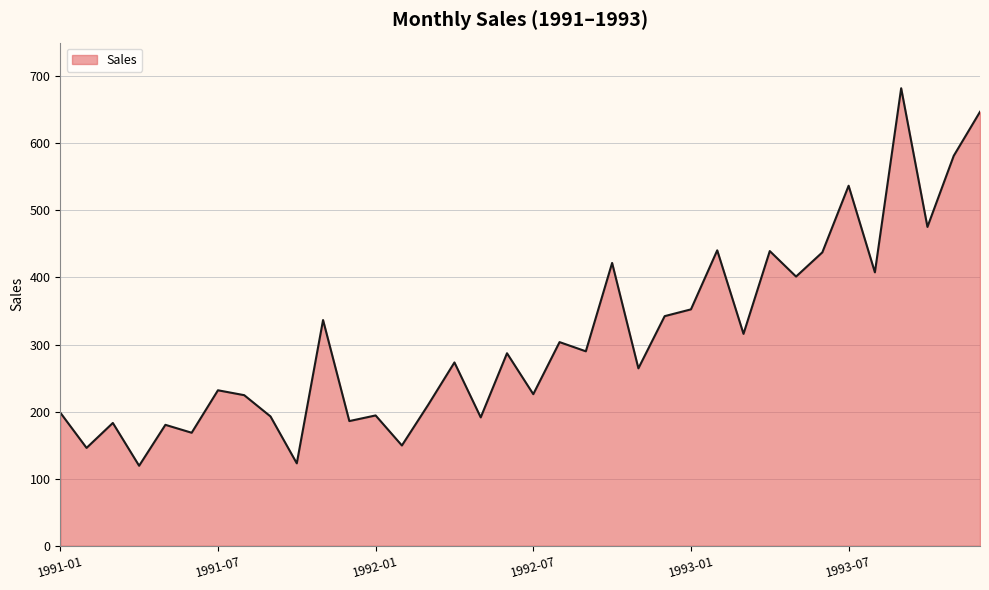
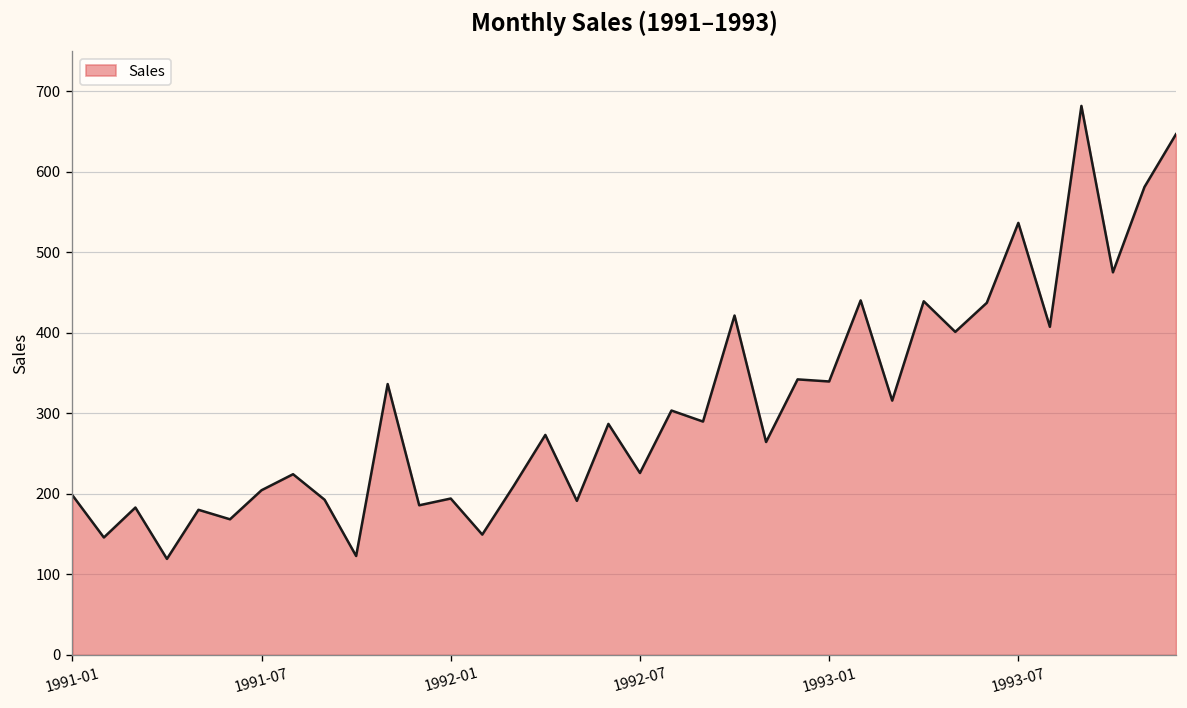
  {
    "1991-01": 200,
-   "1991-07": 230,
+   "1991-07": 200,
    "1992-01": 190,
    "1992-07": 230,
-   "1993-01": 350,
+   "1993-01": 340,
    "1993-07": 540
  }
